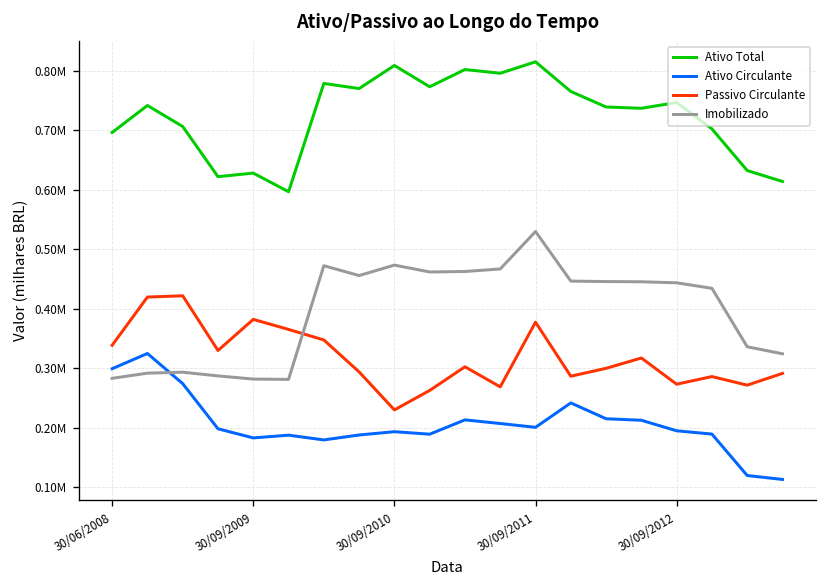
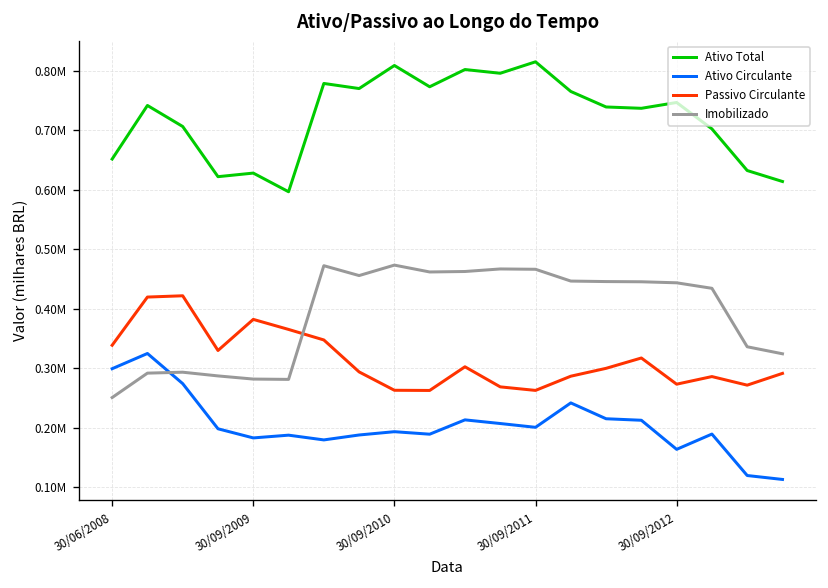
  {
    "Ativo Total": {
-     "30/06/2008": 700000,
+     "30/06/2008": 650000,
      "30/09/2009": 630000,
      "30/09/2010": 810000,
      "30/09/2011": 820000
    },
    "Ativo Circulante": {
      "30/06/2008": 300000,
      "30/09/2009": 180000,
      "30/09/2010": 190000,
      "30/09/2011": 200000,
-     "30/09/2012": 190000
+     "30/09/2012": 160000
    },
    "Passivo Circulante": {
      "30/06/2008": 340000,
      "30/09/2009": 380000,
-     "30/09/2010": 230000,
-     "30/09/2011": 380000,
+     "30/09/2010": 260000,
+     "30/09/2011": 260000,
      "30/09/2012": 270000
    },
    "Imobilizado": {
-     "30/06/2008": 280000,
+     "30/06/2008": 250000,
      "30/09/2009": 280000,
      "30/09/2010": 470000,
-     "30/09/2011": 530000,
+     "30/09/2011": 470000,
      "30/09/2012": 440000
    }
  }
